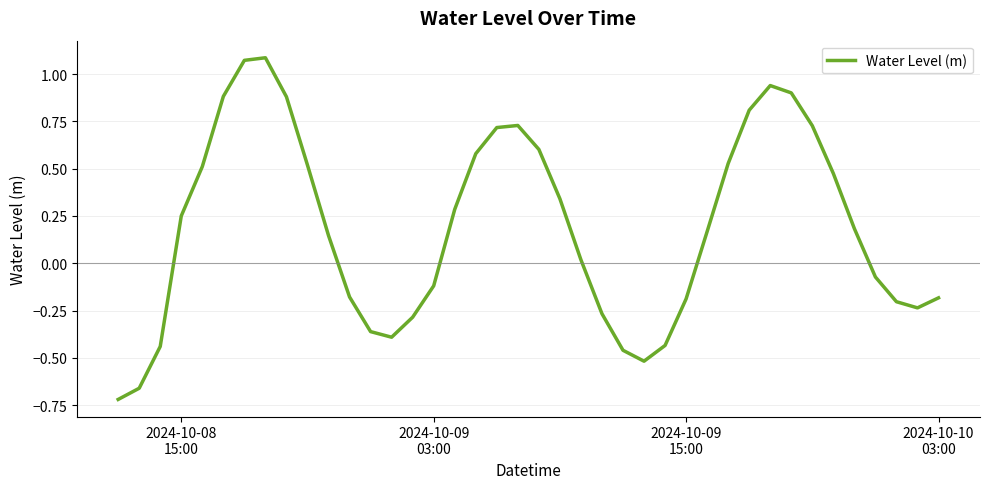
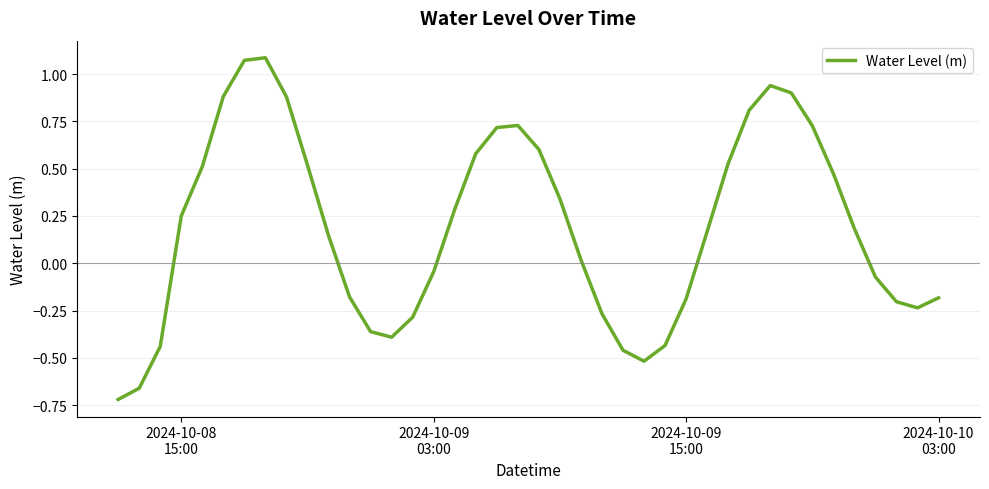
  {
    "2024-10-08 15:00": 0.25,
-   "2024-10-09 03:00": -0.12,
+   "2024-10-09 03:00": -0.05,
    "2024-10-09 15:00": -0.19,
    "2024-10-10 03:00": -0.18
  }
